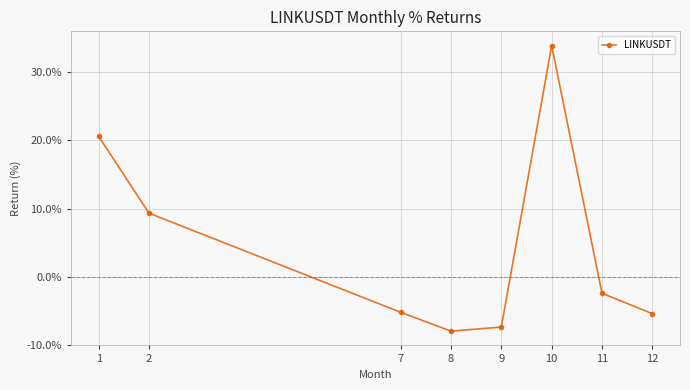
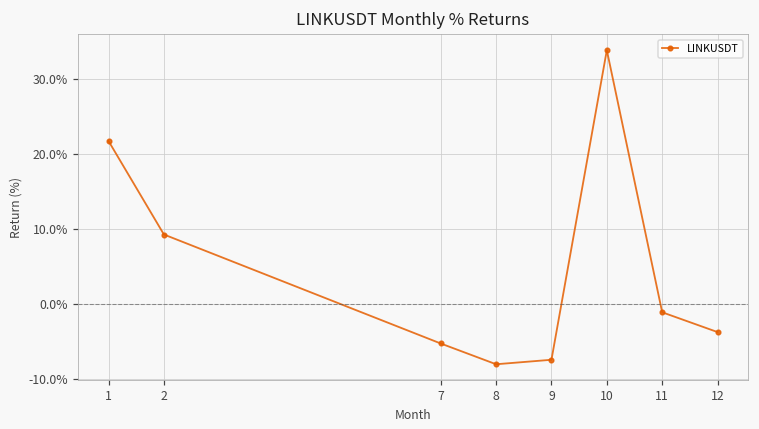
  {
-   "1": "21%",
+   "1": "22%",
    "2": "9%",
    "7": "-5%",
    "8": "-8%",
    "9": "-7%",
    "10": "34%",
-   "11": "-2%",
-   "12": "-5%"
+   "11": "-1%",
+   "12": "-4%"
  }
